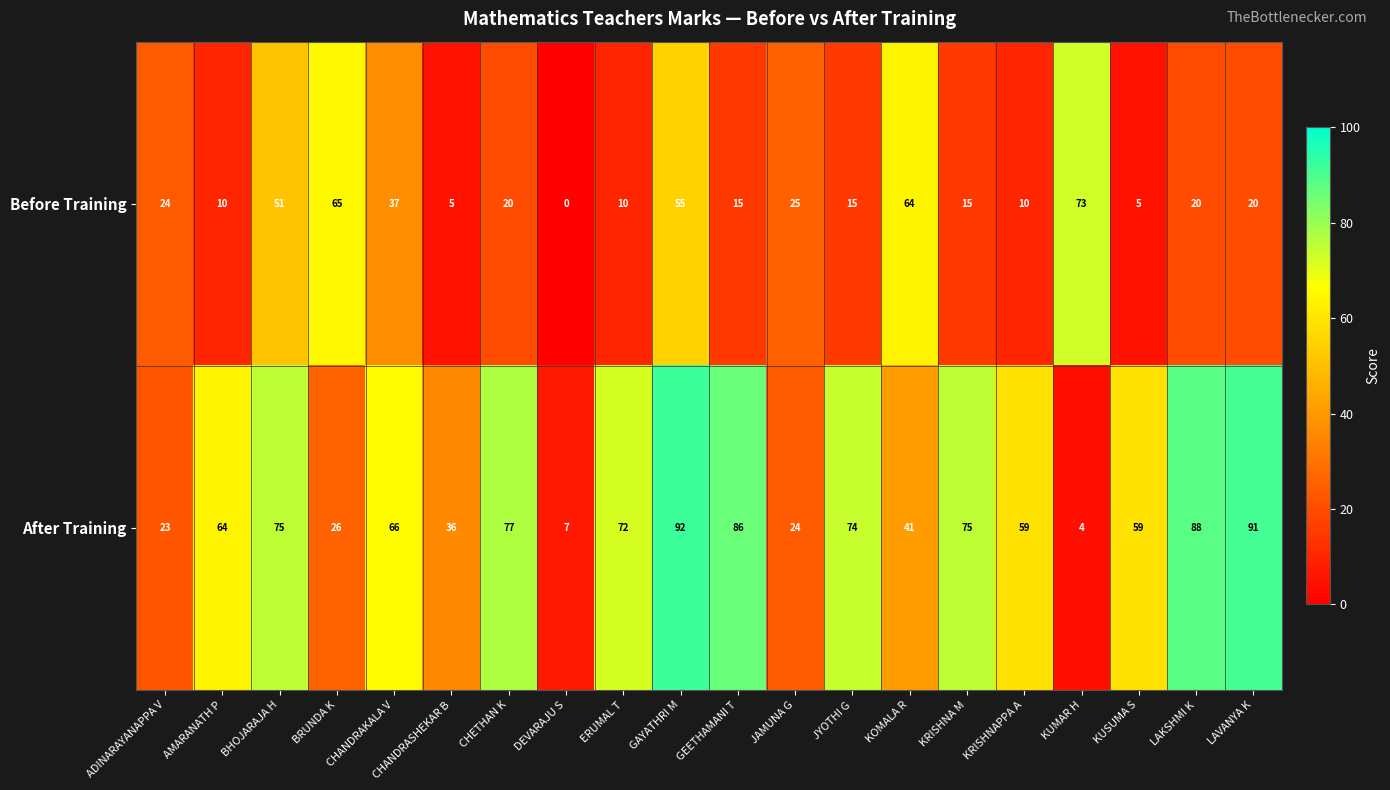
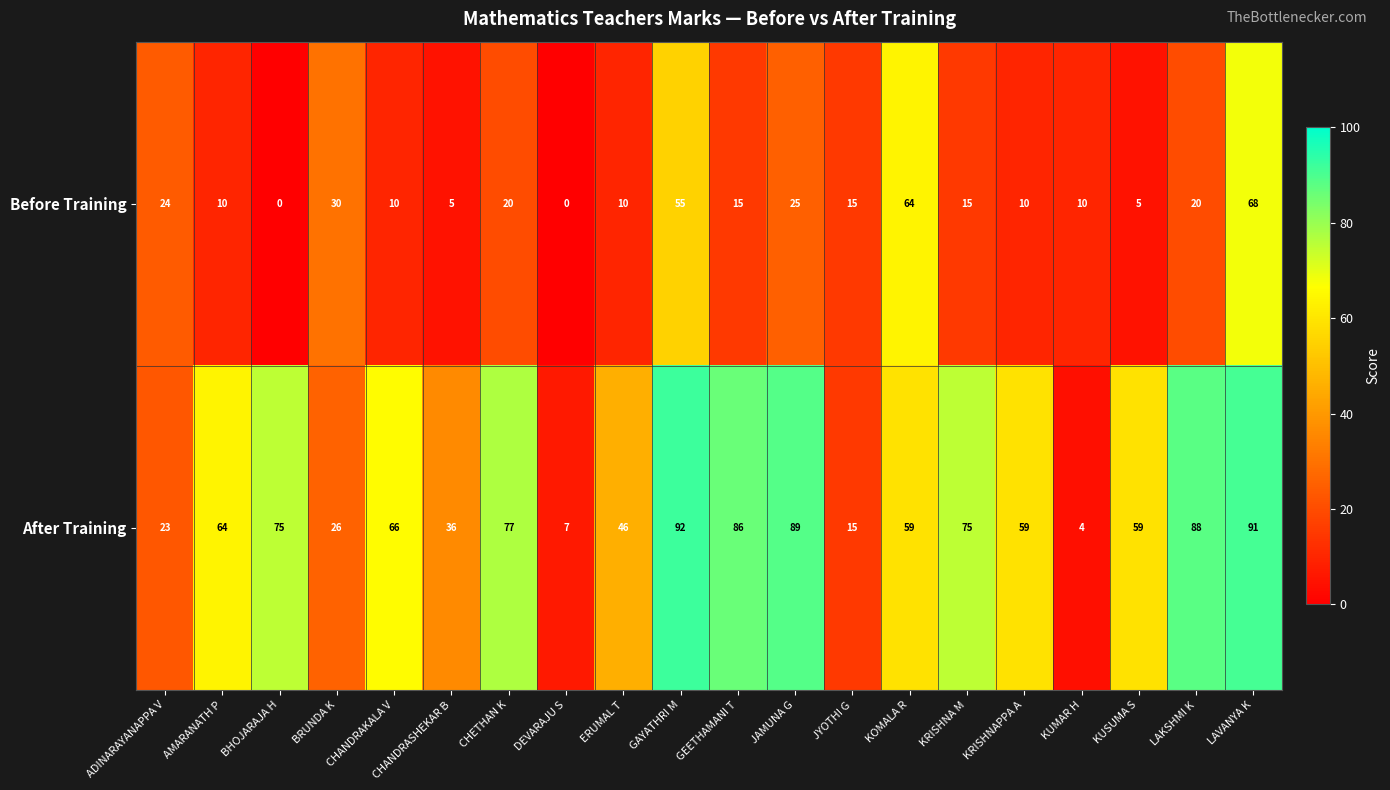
  {
    "Before Training": {
      "ADINARAYANAPPA V": 24,
      "AMARANATH P": 10,
-     "BHOJARAJA H": 51,
-     "BRUNDA K": 65,
-     "CHANDRAKALA V": 37,
+     "BHOJARAJA H": 0,
+     "BRUNDA K": 30,
+     "CHANDRAKALA V": 10,
      "CHANDRASHEKAR B": 5,
      "CHETHAN K": 20,
      "DEVARAJU S": 0,
      "ERUMAL T": 10,
      "GAYATHRI M": 55,
      "GEETHAMANI T": 15,
      "JAMUNA G": 25,
      "JYOTHI G": 15,
      "KOMALA R": 64,
      "KRISHNA M": 15,
      "KRISHNAPPA A": 10,
-     "KUMAR H": 73,
+     "KUMAR H": 10,
      "KUSUMA S": 5,
      "LAKSHMI K": 20,
-     "LAVANYA K": 20
+     "LAVANYA K": 68
    },
    "After Training": {
      "ADINARAYANAPPA V": 23,
      "AMARANATH P": 64,
      "BHOJARAJA H": 75,
      "BRUNDA K": 26,
      "CHANDRAKALA V": 66,
      "CHANDRASHEKAR B": 36,
      "CHETHAN K": 77,
      "DEVARAJU S": 7,
-     "ERUMAL T": 72,
+     "ERUMAL T": 46,
      "GAYATHRI M": 92,
      "GEETHAMANI T": 86,
-     "JAMUNA G": 24,
-     "JYOTHI G": 74,
-     "KOMALA R": 41,
+     "JAMUNA G": 89,
+     "JYOTHI G": 15,
+     "KOMALA R": 59,
      "KRISHNA M": 75,
      "KRISHNAPPA A": 59,
      "KUMAR H": 4,
      "KUSUMA S": 59,
      "LAKSHMI K": 88,
      "LAVANYA K": 91
    }
  }
